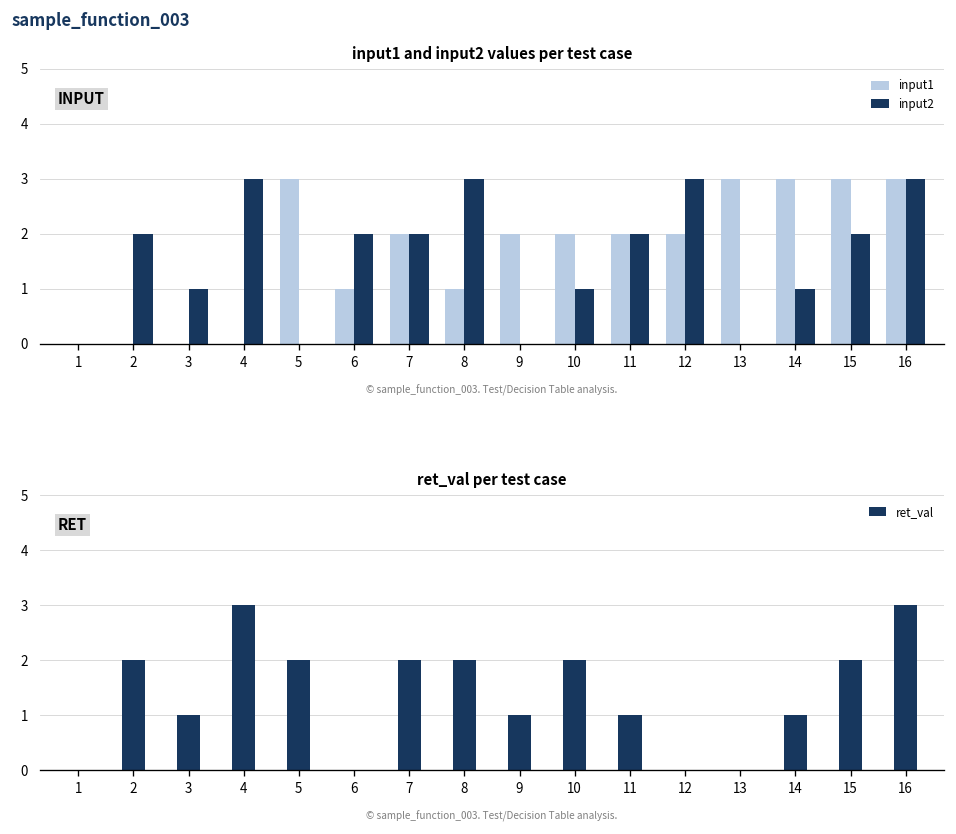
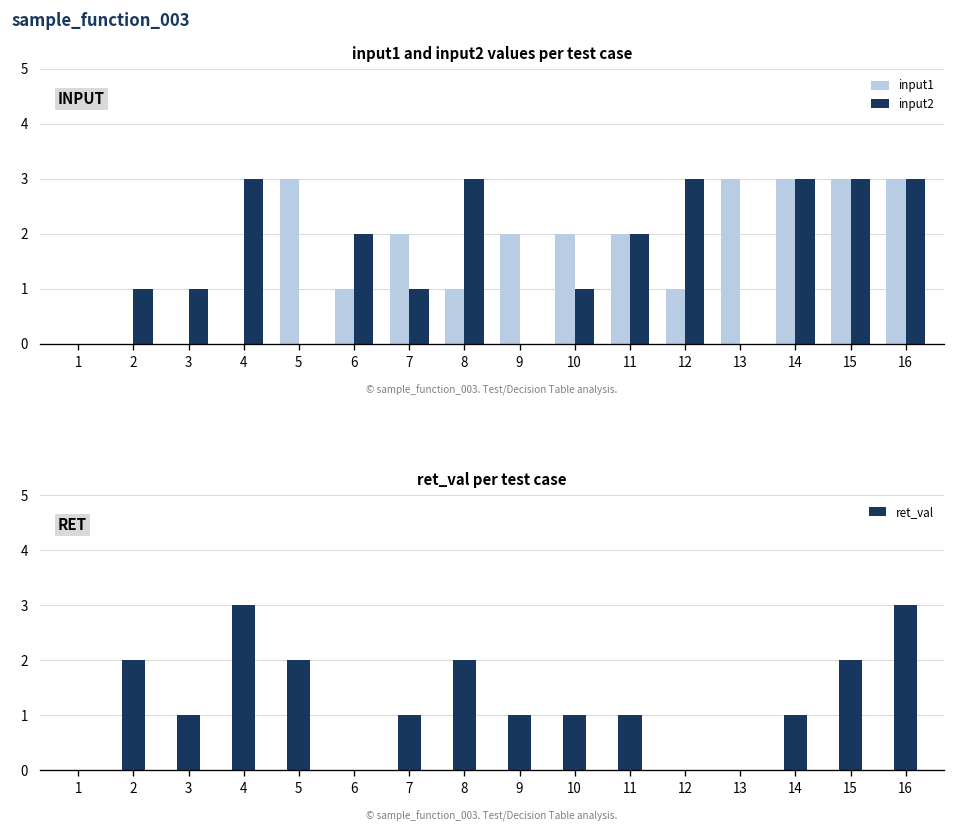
  {
    "input1 and input2 values per test case": {
      "input1": {
        "1": 0,
        "2": 0,
        "3": 0,
        "4": 0,
        "5": 3,
        "6": 1,
        "7": 2,
        "8": 1,
        "9": 2,
        "10": 2,
        "11": 2,
-       "12": 2,
+       "12": 1,
        "13": 3,
        "14": 3,
        "15": 3,
        "16": 3
      },
      "input2": {
        "1": 0,
-       "2": 2,
+       "2": 1,
        "3": 1,
        "4": 3,
        "5": 0,
        "6": 2,
-       "7": 2,
+       "7": 1,
        "8": 3,
        "9": 0,
        "10": 1,
        "11": 2,
        "12": 3,
        "13": 0,
-       "14": 1,
-       "15": 2,
+       "14": 3,
+       "15": 3,
        "16": 3
      }
    },
    "ret_val per test case": {
      "1": 0,
      "2": 2,
      "3": 1,
      "4": 3,
      "5": 2,
      "6": 0,
-     "7": 2,
+     "7": 1,
      "8": 2,
      "9": 1,
-     "10": 2,
+     "10": 1,
      "11": 1,
      "12": 0,
      "13": 0,
      "14": 1,
      "15": 2,
      "16": 3
    }
  }
